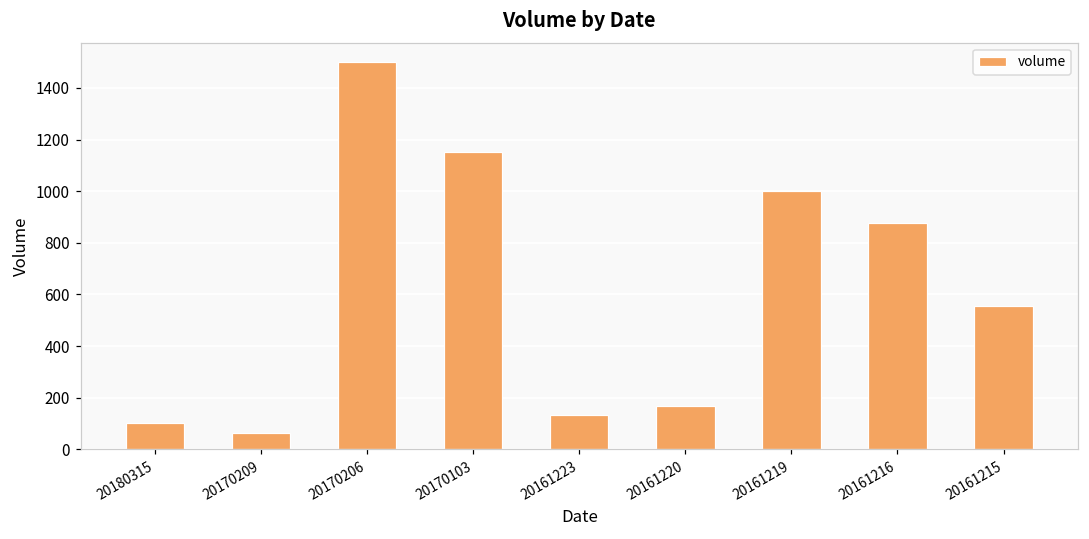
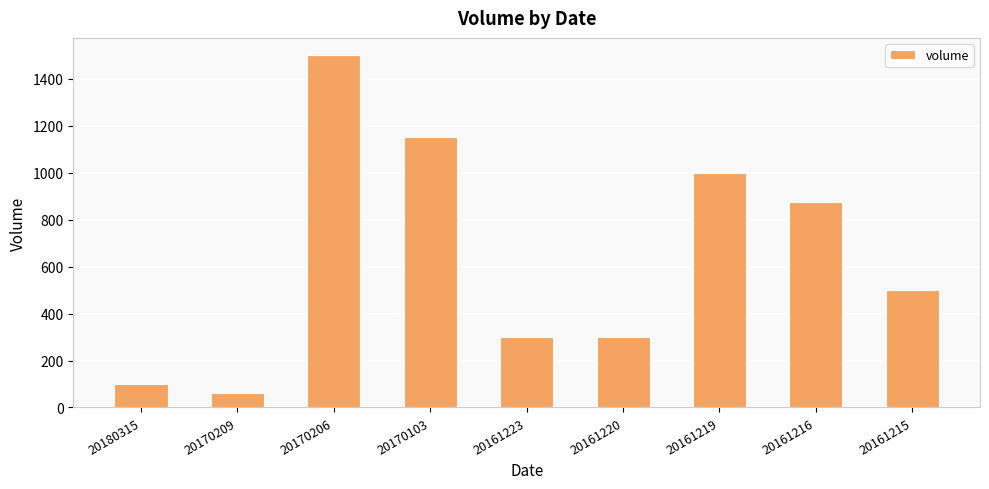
  {
    "20180315": 100,
    "20170209": 60,
    "20170206": 1500,
    "20170103": 1150,
-   "20161223": 130,
-   "20161220": 170,
+   "20161223": 300,
+   "20161220": 300,
    "20161219": 1000,
    "20161216": 880,
-   "20161215": 560
+   "20161215": 500
  }
